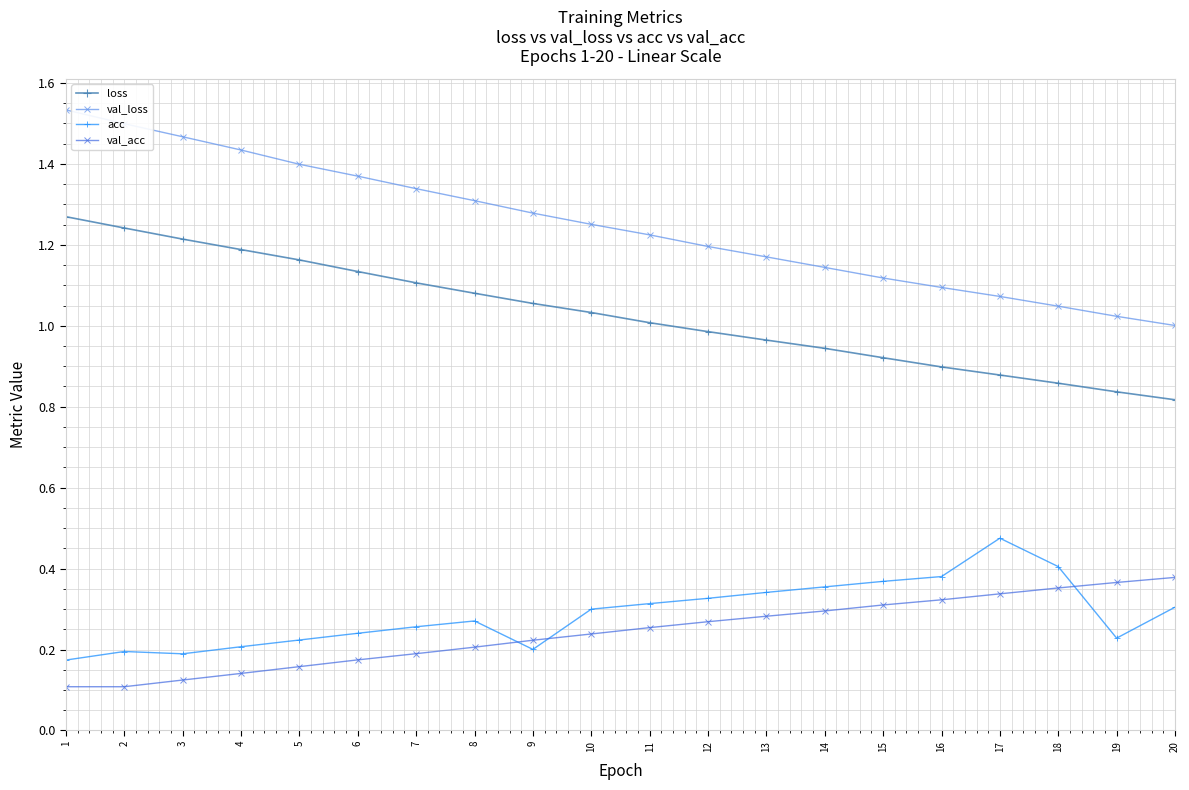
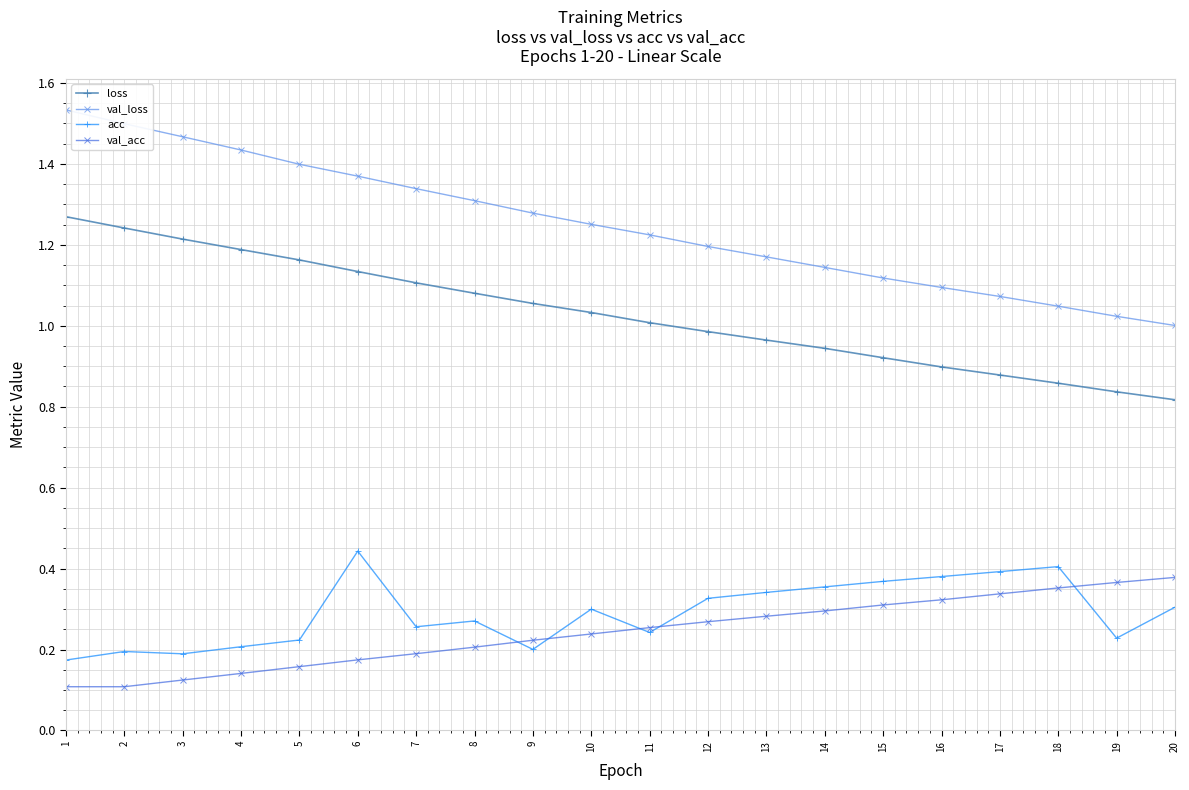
  {
    "acc": {
      "1": 0.17,
      "2": 0.20,
      "3": 0.19,
      "4": 0.21,
      "5": 0.22,
-     "6": 0.24,
+     "6": 0.44,
      "7": 0.26,
      "8": 0.27,
      "9": 0.20,
      "10": 0.30,
-     "11": 0.31,
+     "11": 0.24,
      "12": 0.33,
      "13": 0.34,
      "14": 0.35,
      "15": 0.37,
      "16": 0.38,
-     "17": 0.48,
+     "17": 0.39,
      "18": 0.40,
      "19": 0.23,
      "20": 0.30
    }
  }
